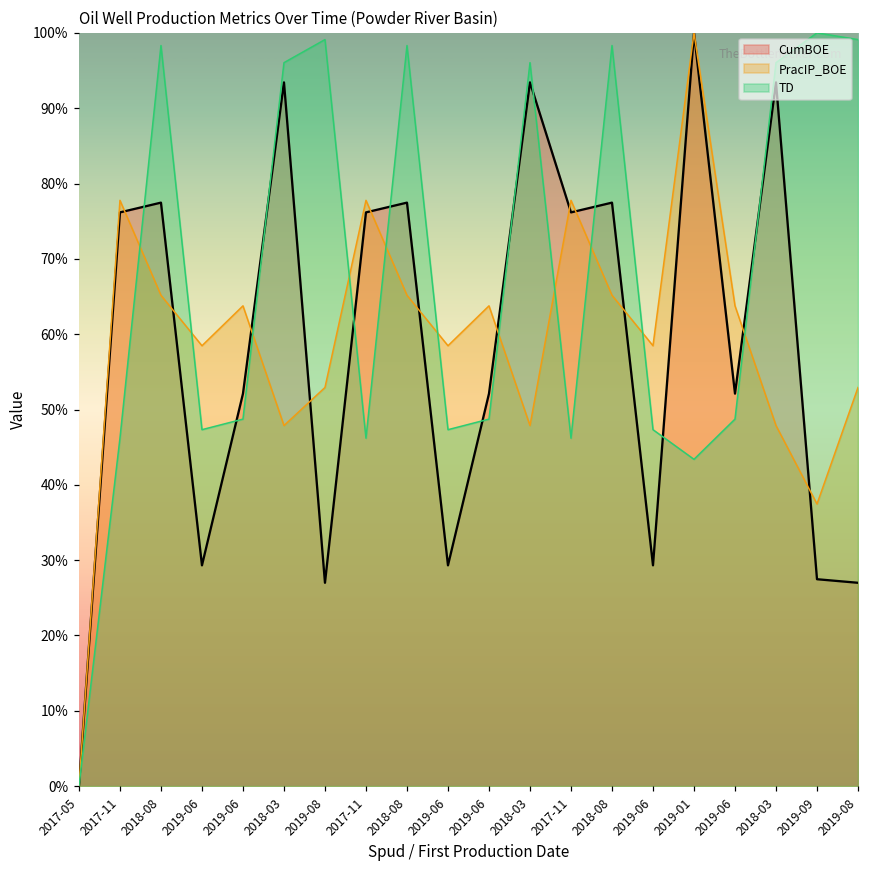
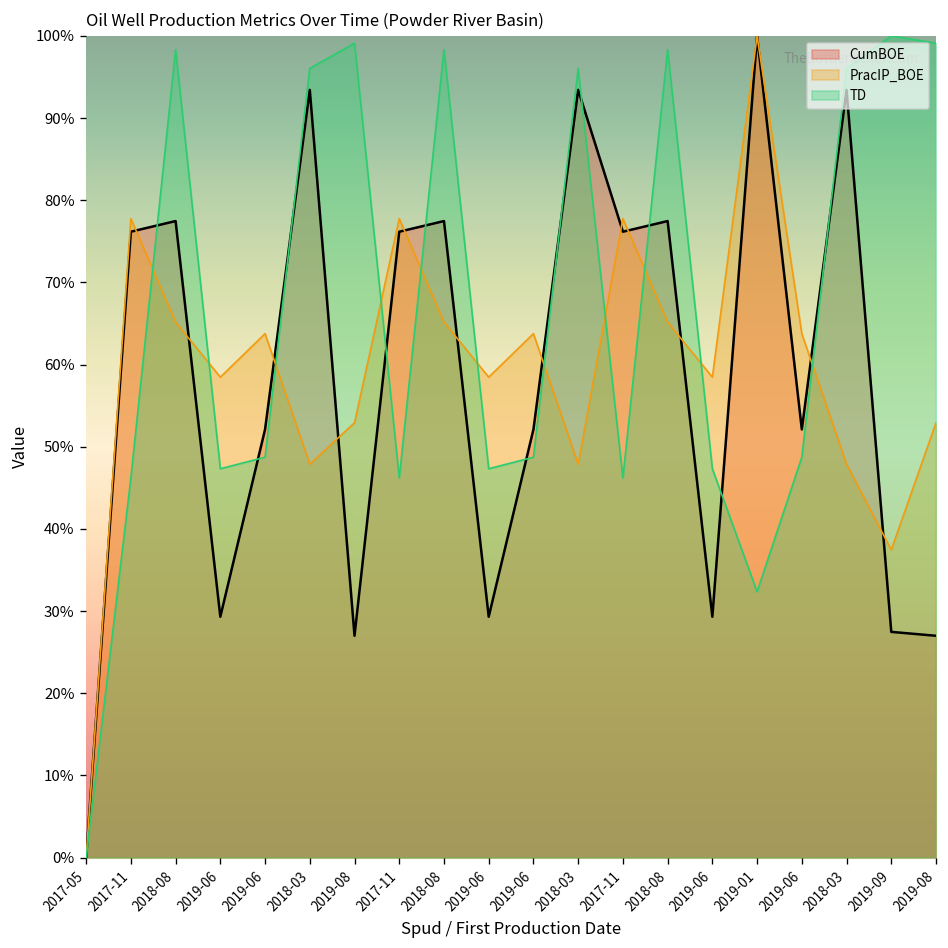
  {
    "TD": {
-     "2019-01": "43%",
+     "2019-01": "32%",
      "2019-09": "100%"
    }
  }
